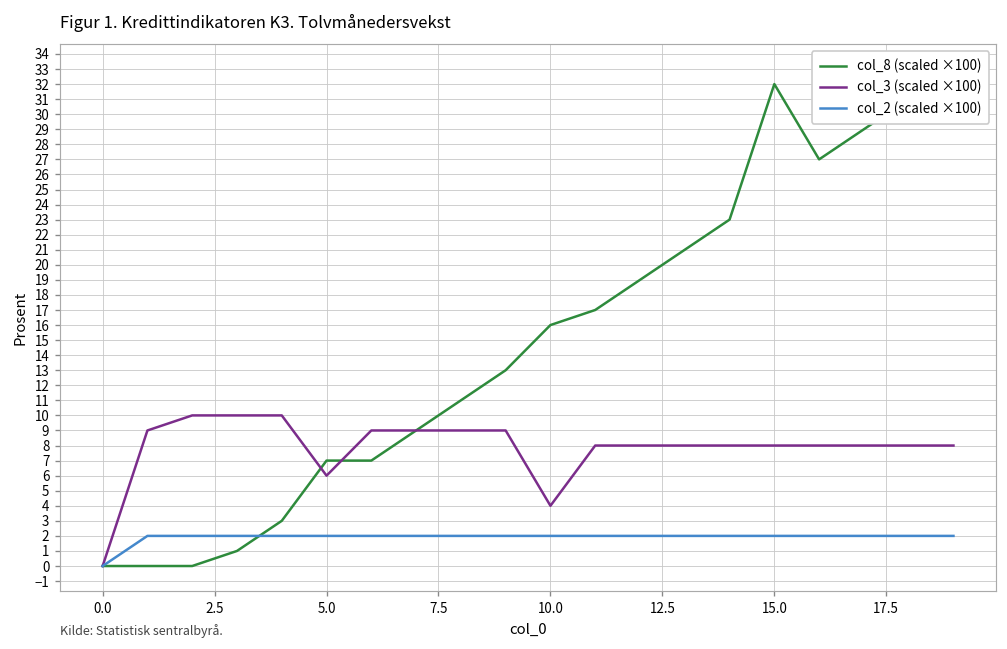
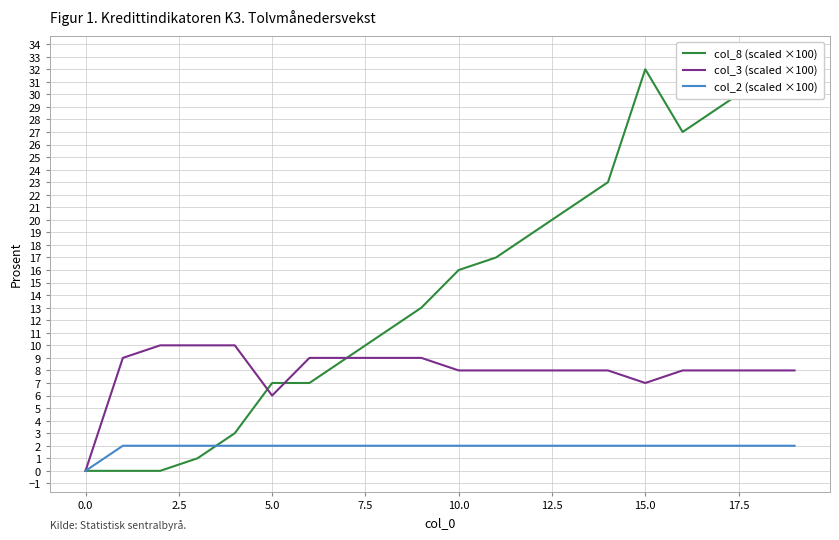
  {
    "col_8 (scaled ×100)": {
      "5.0": 7.0,
      "10.0": 16.0,
      "15.0": 32.0
    },
    "col_3 (scaled ×100)": {
      "5.0": 6.0,
-     "10.0": 4.0,
-     "15.0": 8.0
+     "10.0": 8.0,
+     "15.0": 7.0
    },
    "col_2 (scaled ×100)": {
      "5.0": 2.0,
      "10.0": 2.0,
      "15.0": 2.0
    }
  }
